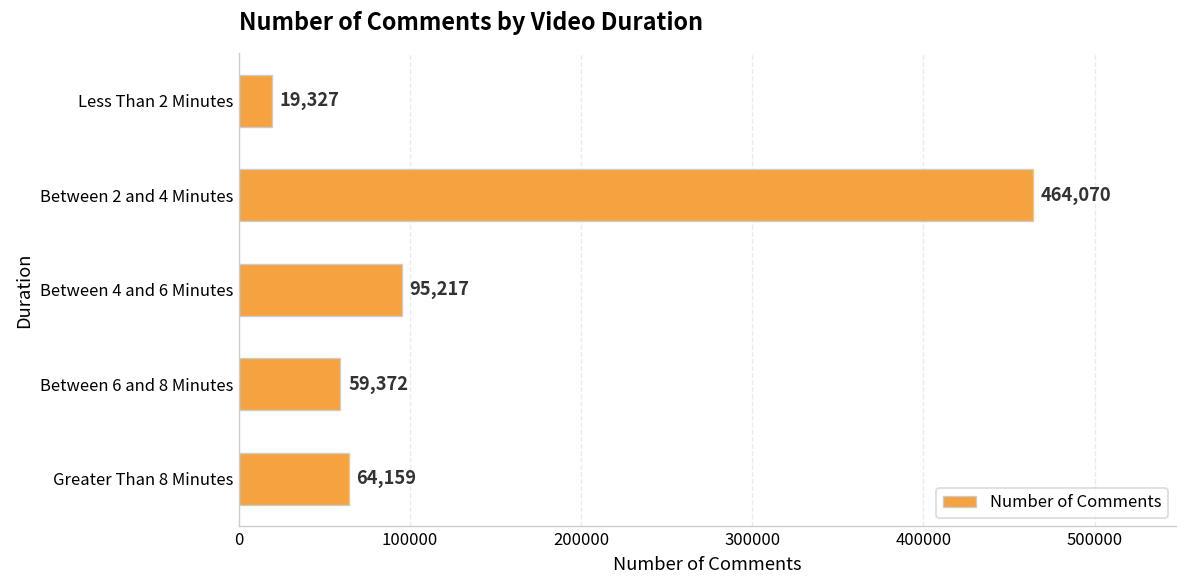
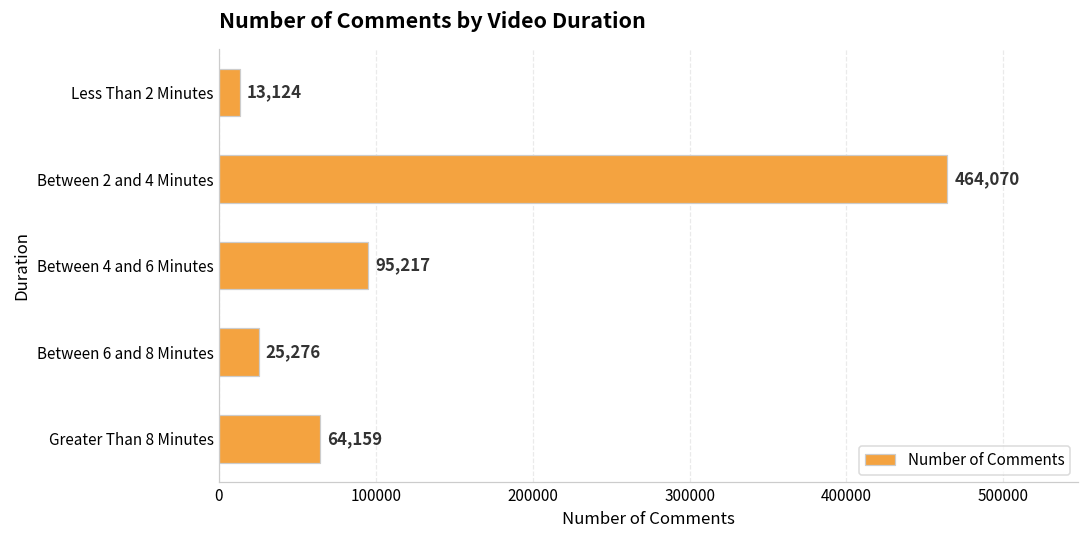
  {
-   "Less Than 2 Minutes": "19,327",
+   "Less Than 2 Minutes": "13,124",
    "Between 2 and 4 Minutes": "464,070",
    "Between 4 and 6 Minutes": "95,217",
-   "Between 6 and 8 Minutes": "59,372",
+   "Between 6 and 8 Minutes": "25,276",
    "Greater Than 8 Minutes": "64,159"
  }
